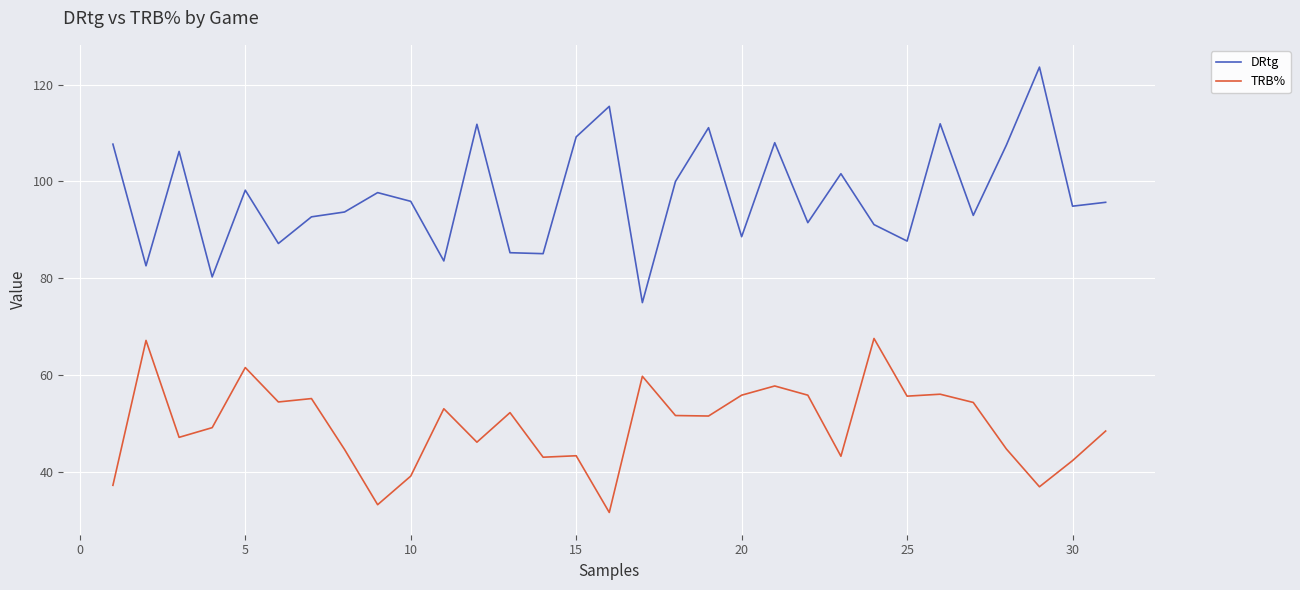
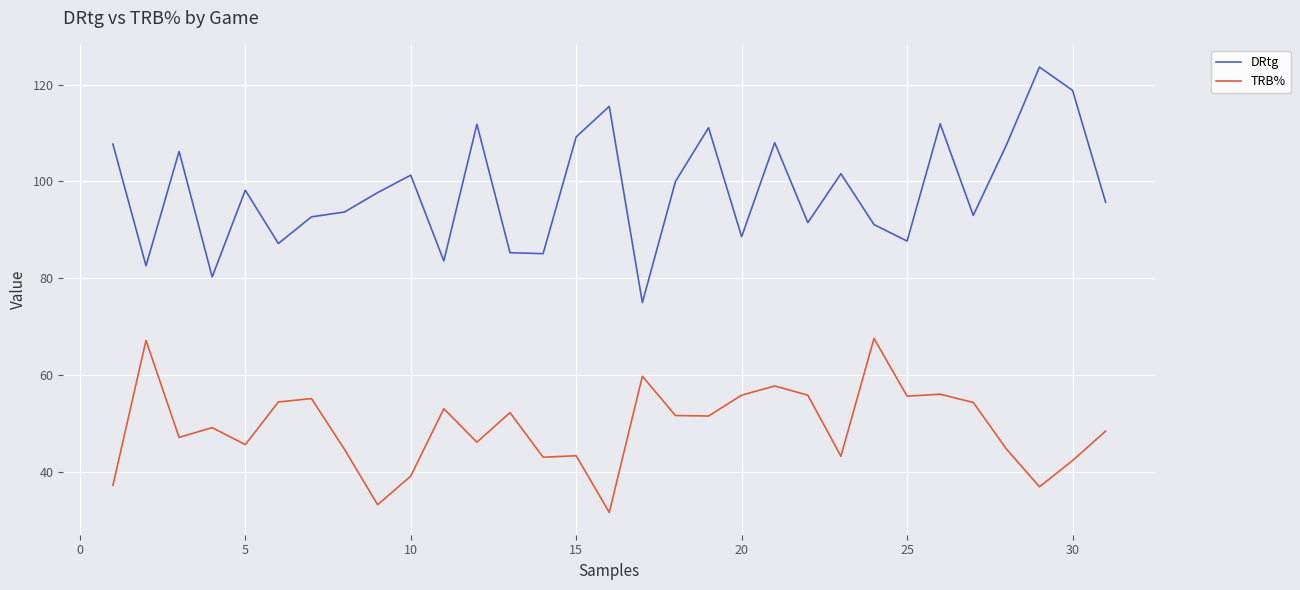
  {
    "DRtg": {
      "5": 98,
-     "10": 96,
+     "10": 101,
      "15": 109,
      "20": 89,
      "25": 88,
-     "30": 95
+     "30": 119
    },
    "TRB%": {
-     "5": 62,
+     "5": 46,
      "10": 39,
      "15": 43,
      "20": 56,
      "25": 56,
      "30": 42
    }
  }
